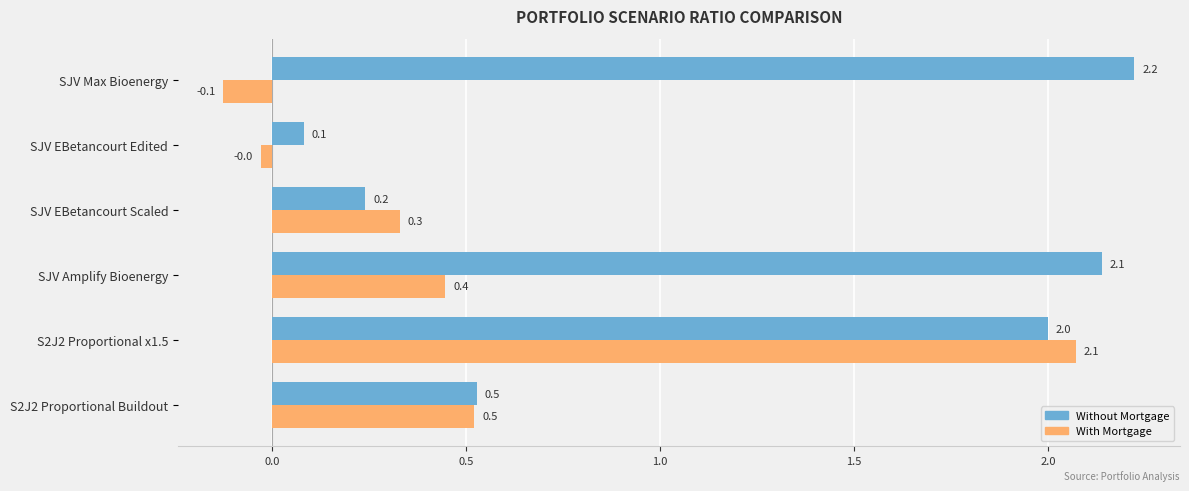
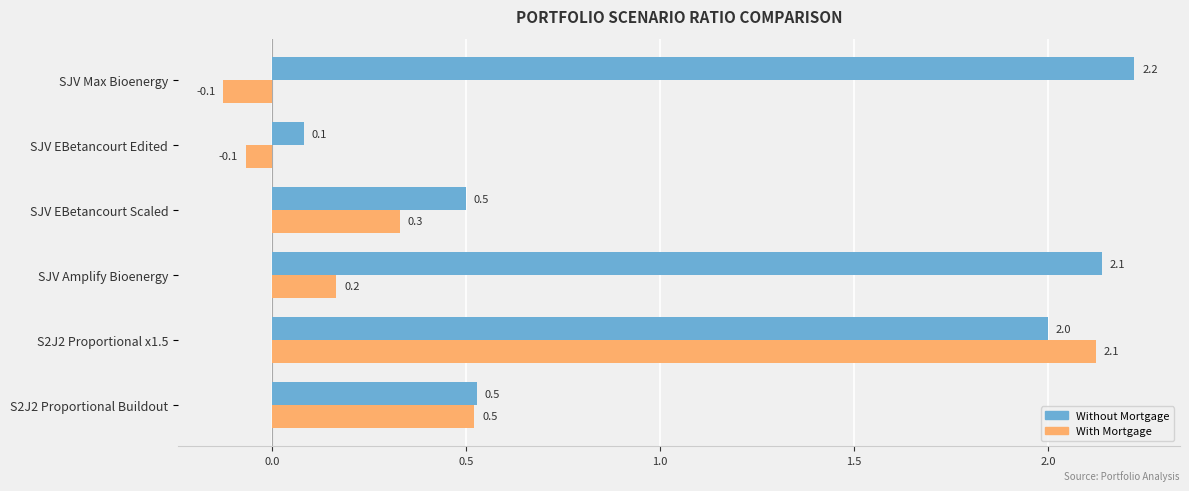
  {
    "Without Mortgage": {
      "SJV Max Bioenergy": 2.2,
      "SJV EBetancourt Edited": 0.1,
-     "SJV EBetancourt Scaled": 0.2,
+     "SJV EBetancourt Scaled": 0.5,
      "SJV Amplify Bioenergy": 2.1,
      "S2J2 Proportional x1.5": 2.0,
      "S2J2 Proportional Buildout": 0.5
    },
    "With Mortgage": {
      "SJV Max Bioenergy": -0.1,
-     "SJV EBetancourt Edited": -0.0,
+     "SJV EBetancourt Edited": -0.1,
      "SJV EBetancourt Scaled": 0.3,
-     "SJV Amplify Bioenergy": 0.4,
-     "S2J2 Proportional x1.5": 2.07,
+     "SJV Amplify Bioenergy": 0.2,
+     "S2J2 Proportional x1.5": 2.12,
      "S2J2 Proportional Buildout": 0.5
    }
  }
